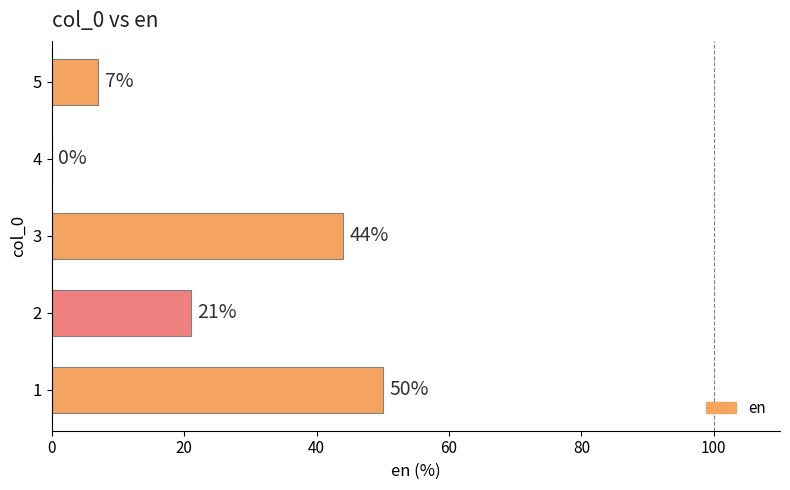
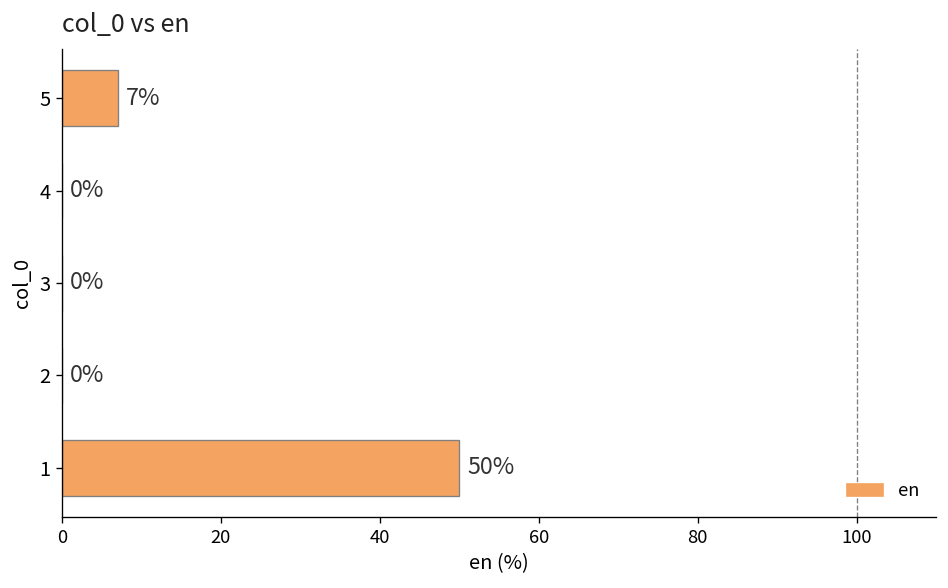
  {
    "5": "7%",
    "4": "0%",
-   "3": "44%",
-   "2": "21%",
+   "3": "0%",
+   "2": "0%",
    "1": "50%"
  }
